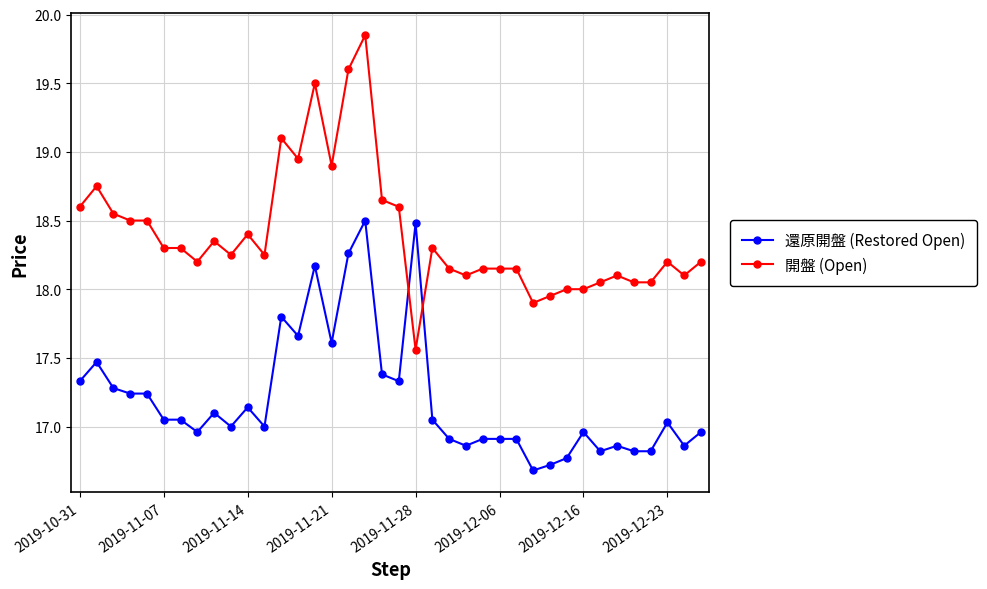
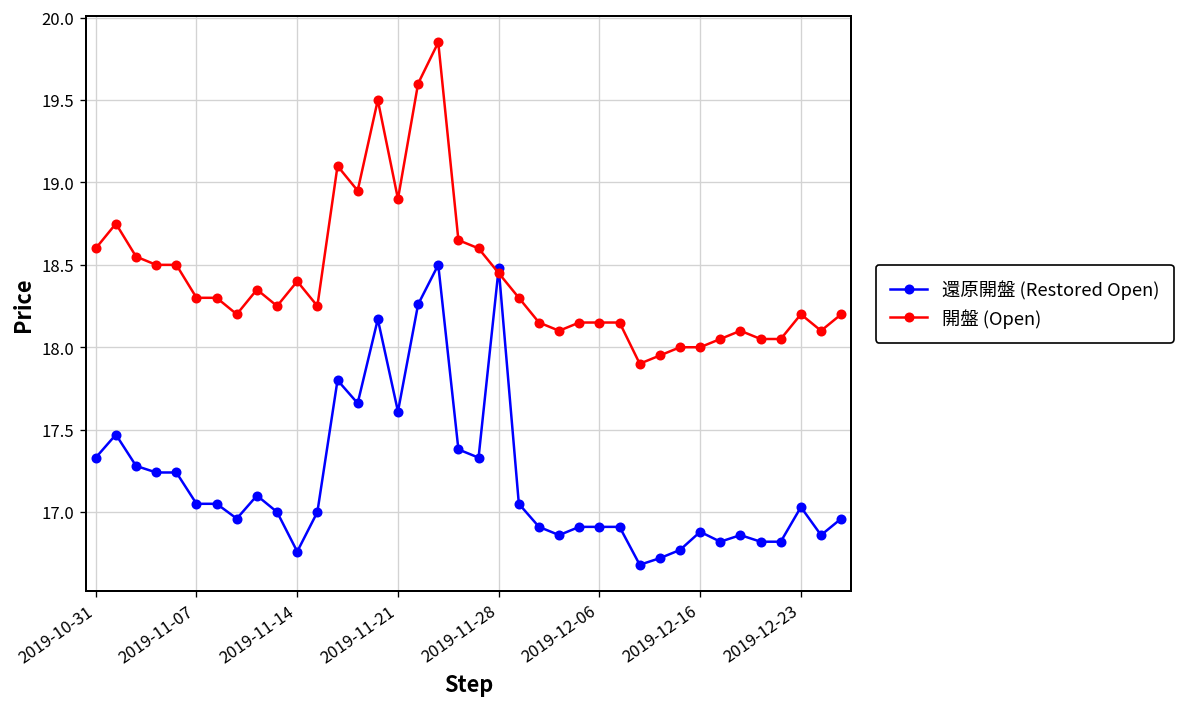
  {
    "還原開盤 (Restored Open)": {
      "2019-10-31": 17.33,
      "2019-11-07": 17.05,
-     "2019-11-14": 17.14,
+     "2019-11-14": 16.76,
      "2019-11-21": 17.61,
      "2019-11-28": 18.48,
      "2019-12-06": 16.91,
-     "2019-12-16": 16.96,
+     "2019-12-16": 16.88,
      "2019-12-23": 17.03
    },
    "開盤 (Open)": {
      "2019-10-31": 18.60,
      "2019-11-07": 18.30,
      "2019-11-14": 18.40,
      "2019-11-21": 18.90,
-     "2019-11-28": 17.56,
+     "2019-11-28": 18.45,
      "2019-12-06": 18.15,
      "2019-12-16": 18.00,
      "2019-12-23": 18.20
    }
  }
